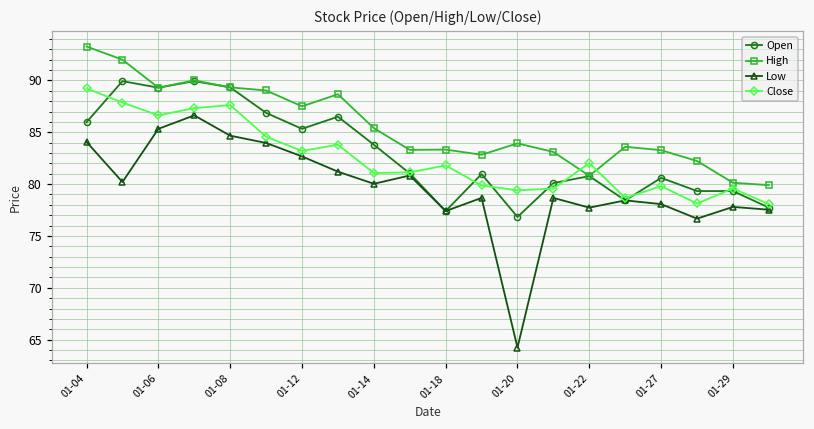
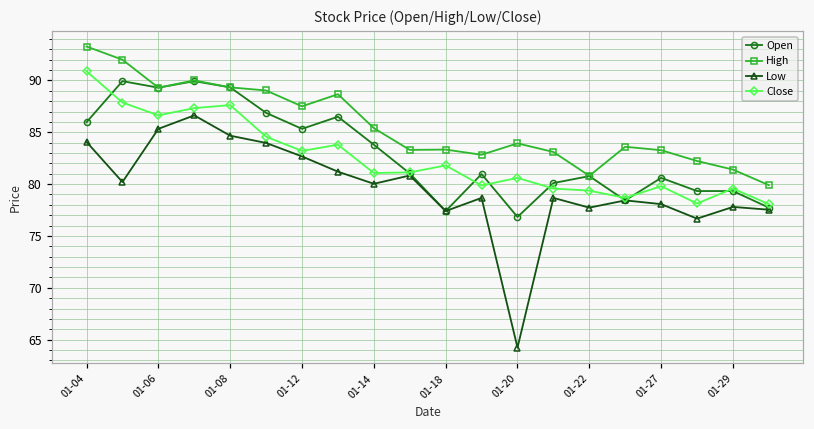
  {
    "High": {
      "01-04": 93,
      "01-12": 88,
      "01-14": 85,
      "01-18": 83,
      "01-20": 84,
      "01-27": 83,
-     "01-29": 80
+     "01-29": 81
    },
    "Close": {
-     "01-04": 89,
+     "01-04": 91,
      "01-06": 87,
      "01-08": 88,
      "01-12": 83,
      "01-14": 81,
      "01-18": 82,
-     "01-20": 79,
-     "01-22": 82,
+     "01-20": 81,
+     "01-22": 79,
      "01-27": 80
    }
  }
